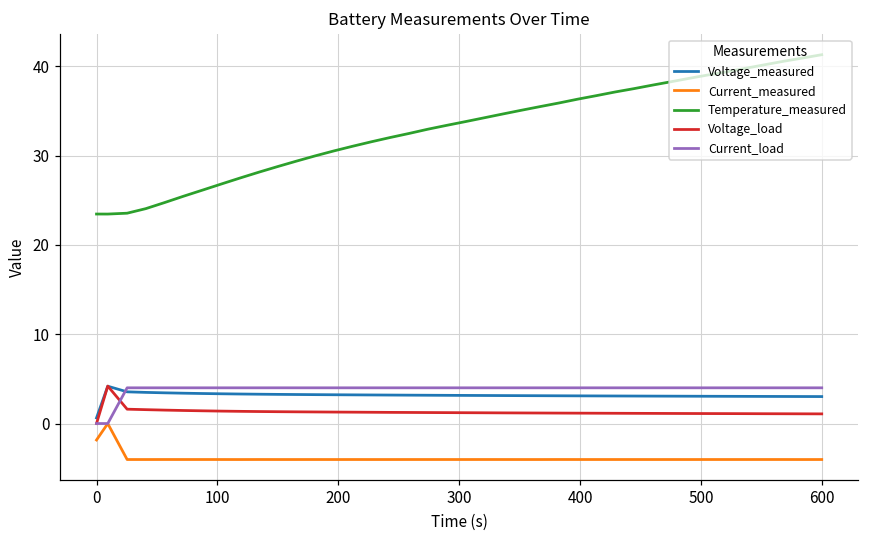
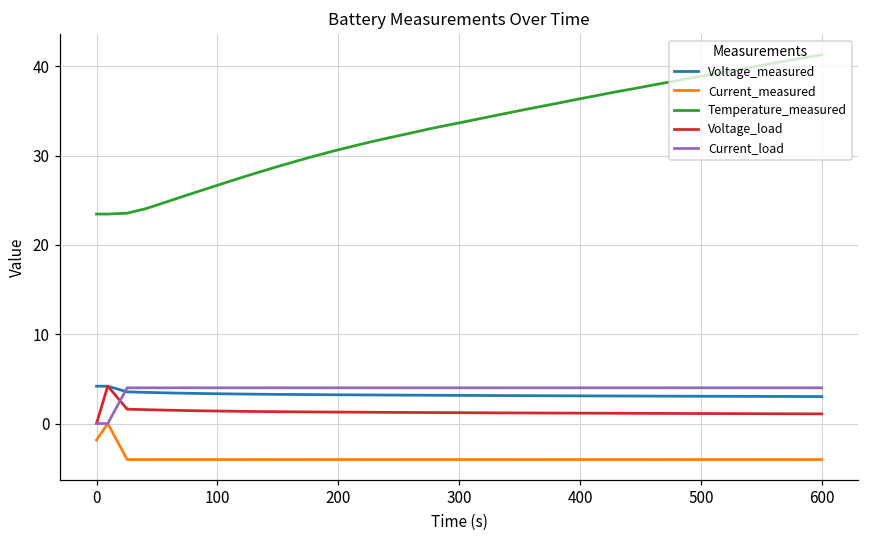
  {
    "Voltage_measured": {
-     "0": 1
+     "0": 4
    },
    "Current_measured": {
      "0": -2
    },
    "Temperature_measured": {
      "0": 23
    }
  }
